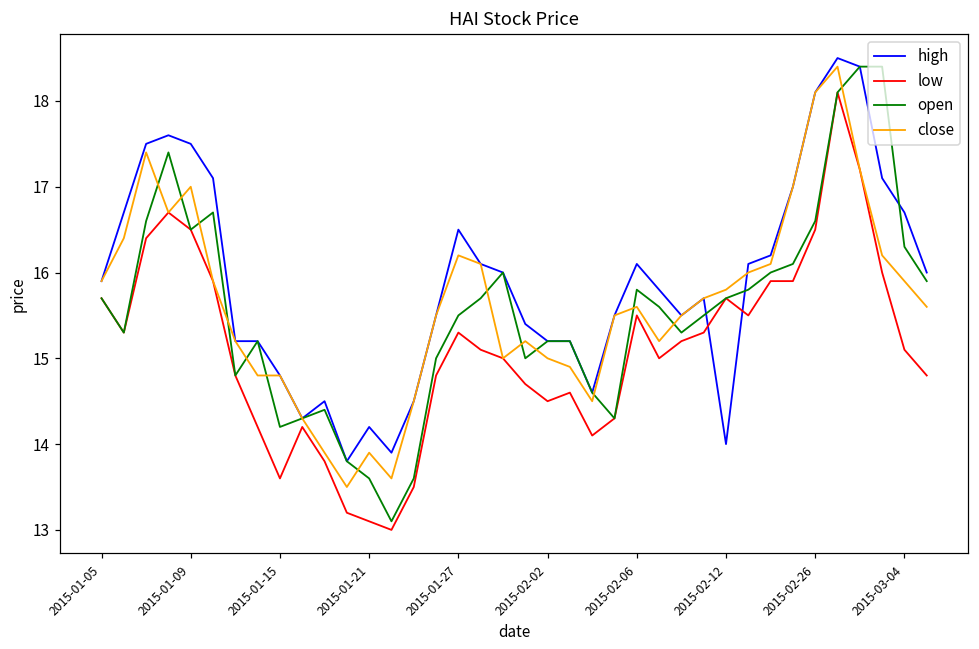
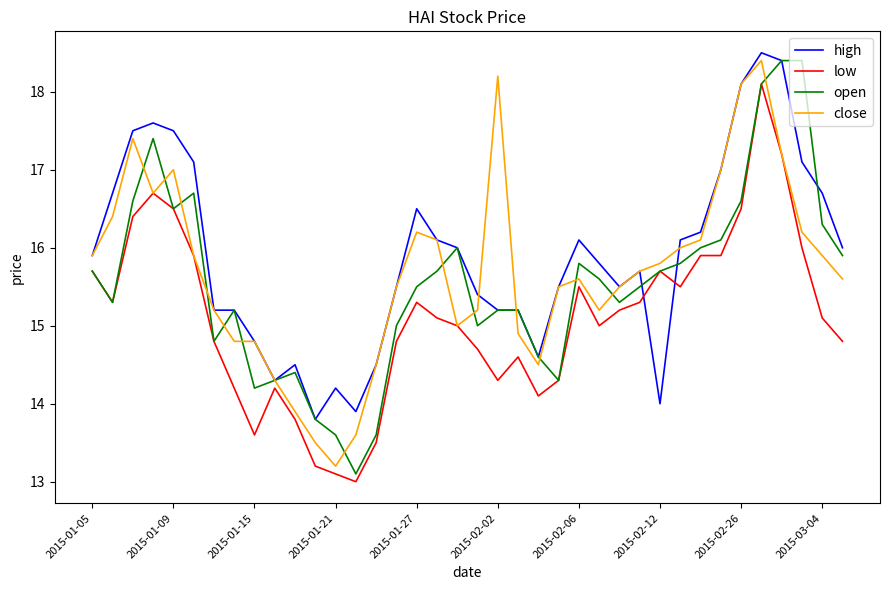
  {
    "high": {
      "2015-01-09": 17.5,
      "2015-01-21": 14.2,
      "2015-01-27": 16.5,
      "2015-02-06": 16.1,
      "2015-02-12": 14.0,
      "2015-03-04": 16.7
    },
    "low": {
      "2015-01-15": 13.6,
      "2015-01-21": 13.1,
      "2015-01-27": 15.3,
-     "2015-02-02": 14.5,
+     "2015-02-02": 14.3,
      "2015-02-06": 15.5,
      "2015-02-26": 16.5,
      "2015-03-04": 15.1
    },
    "open": {
      "2015-01-15": 14.2,
      "2015-01-21": 13.6,
      "2015-01-27": 15.5,
      "2015-02-06": 15.8,
      "2015-02-26": 16.6,
      "2015-03-04": 16.3
    },
    "close": {
      "2015-01-09": 17.0,
-     "2015-01-21": 13.9,
+     "2015-01-21": 13.2,
      "2015-01-27": 16.2,
-     "2015-02-02": 15.0,
+     "2015-02-02": 18.2,
      "2015-02-06": 15.6,
      "2015-02-12": 15.8,
      "2015-03-04": 15.9
    }
  }
